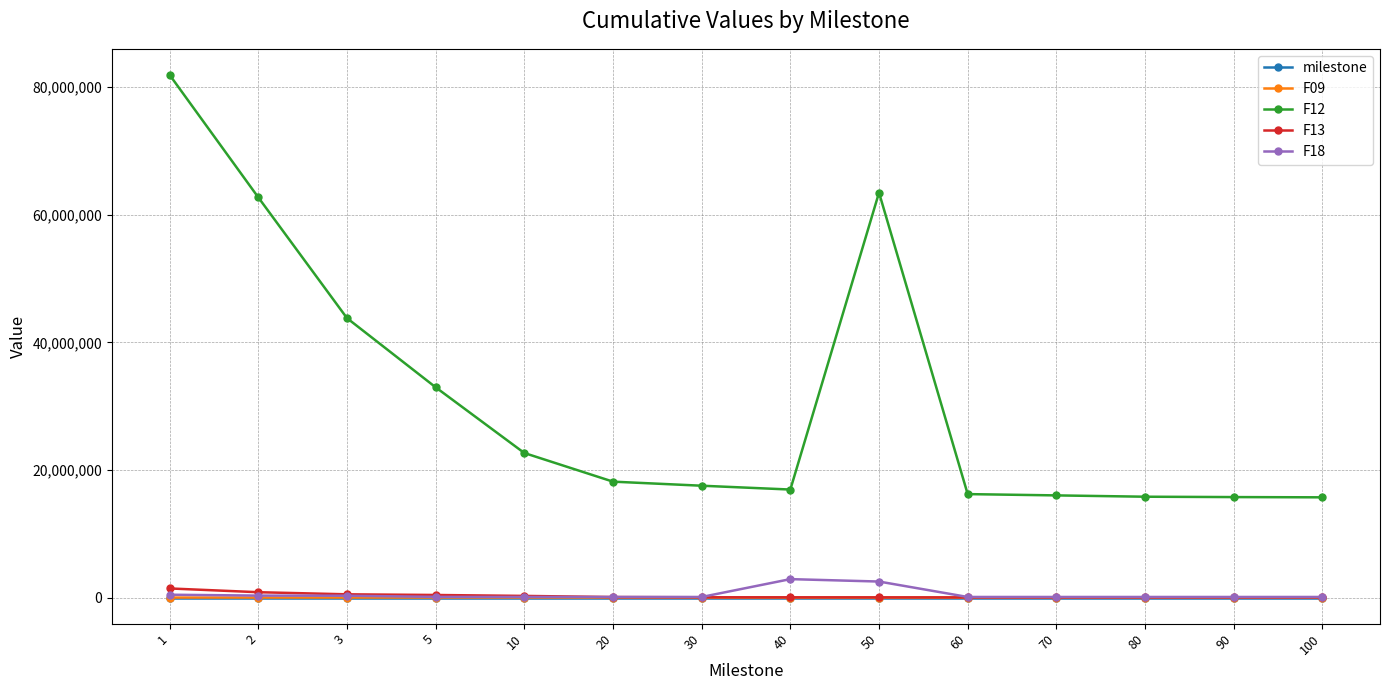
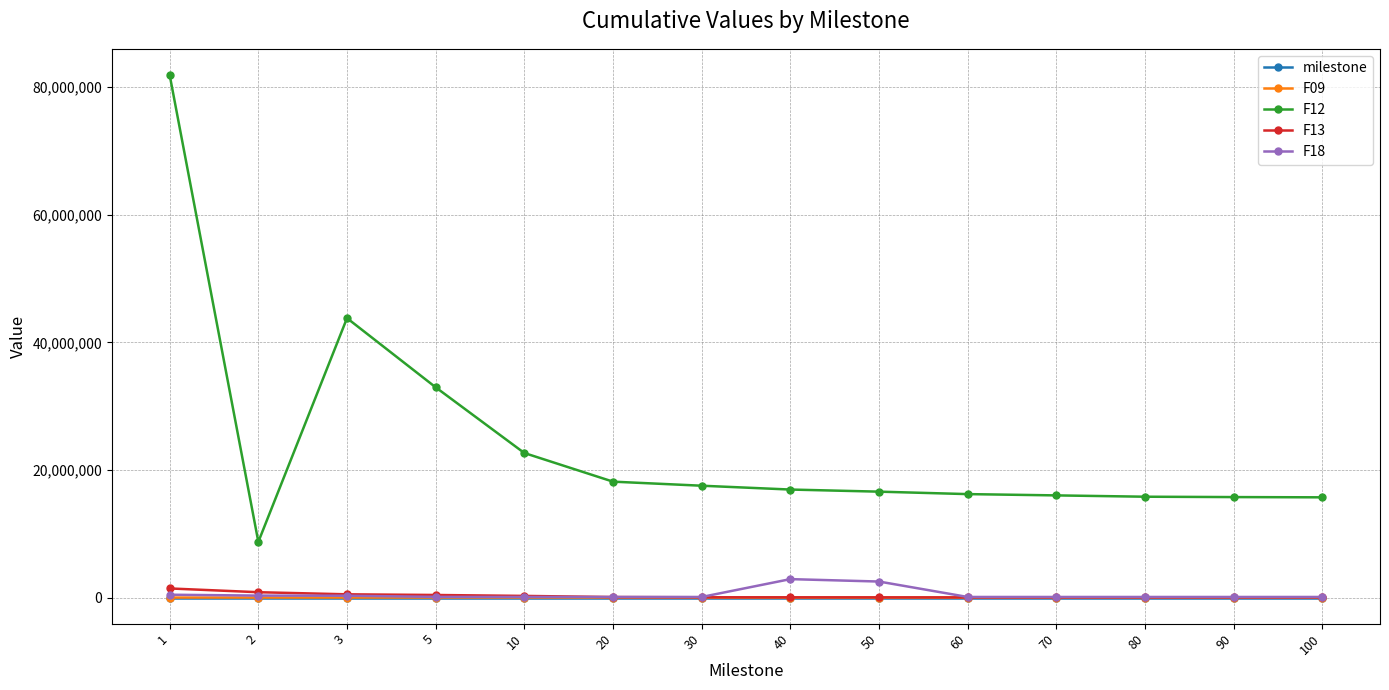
  {
    "F09": {
      "1": "0"
    },
    "F12": {
      "1": "82,000,000",
-     "2": "63,000,000",
+     "2": "9,000,000",
      "3": "44,000,000",
      "5": "33,000,000",
      "10": "23,000,000",
      "20": "18,000,000",
      "30": "18,000,000",
      "40": "17,000,000",
-     "50": "63,000,000",
+     "50": "17,000,000",
      "60": "16,000,000",
      "70": "16,000,000",
      "80": "16,000,000",
      "90": "16,000,000",
      "100": "16,000,000"
    },
    "F13": {
      "1": "1,000,000",
      "2": "1,000,000"
    },
    "F18": {
      "1": "0",
      "40": "3,000,000",
      "50": "3,000,000"
    }
  }
